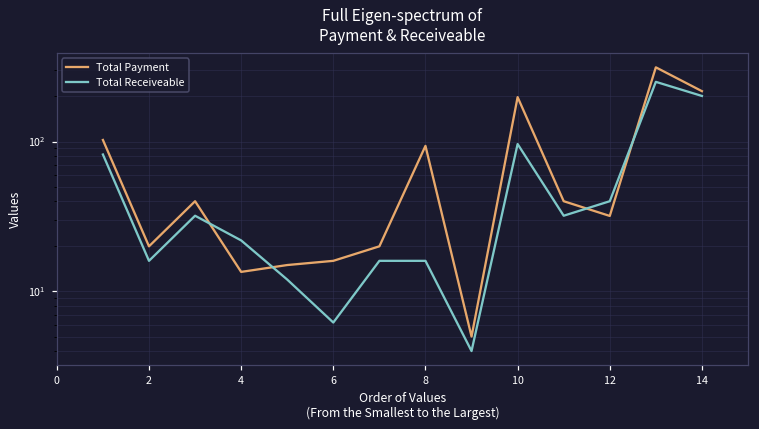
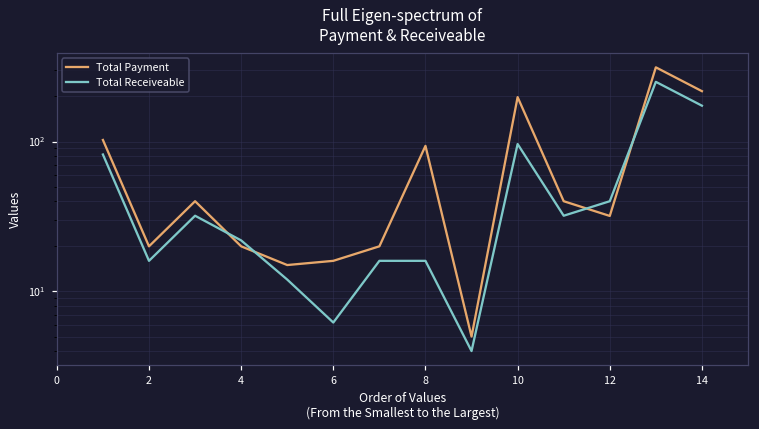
  {
    "Total Payment": {
      "2": 20,
-     "4": 14,
+     "4": 20,
      "6": 16,
      "8": 90,
      "10": 200,
      "12": 32,
      "14": 220
    },
    "Total Receiveable": {
      "2": 16,
      "4": 22,
      "6": 6,
      "8": 16,
      "10": 100,
      "12": 40,
-     "14": 200
+     "14": 170
    }
  }
